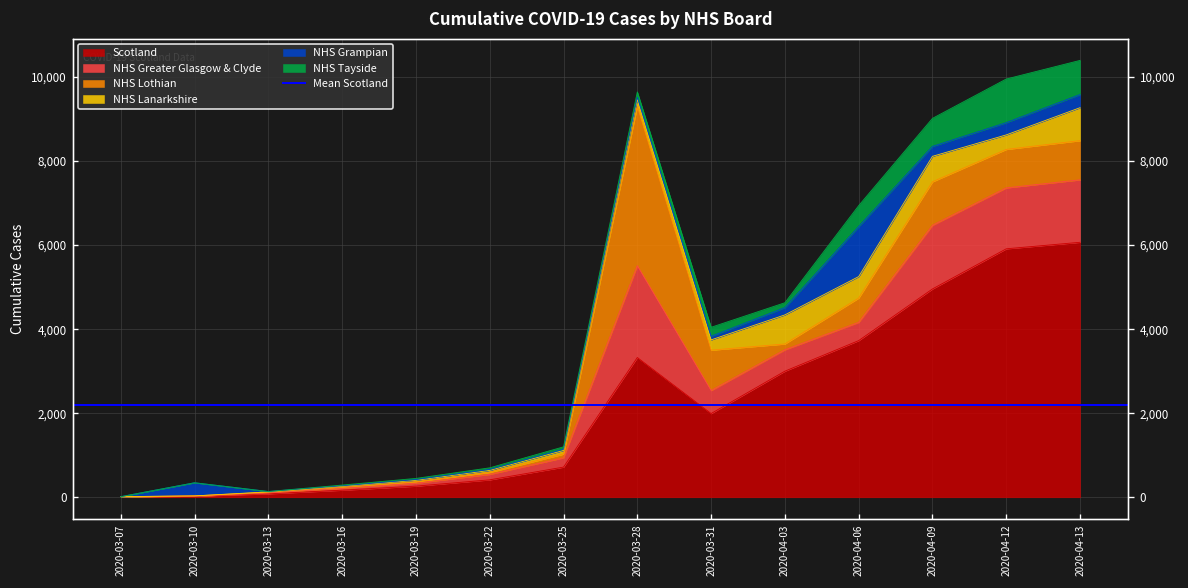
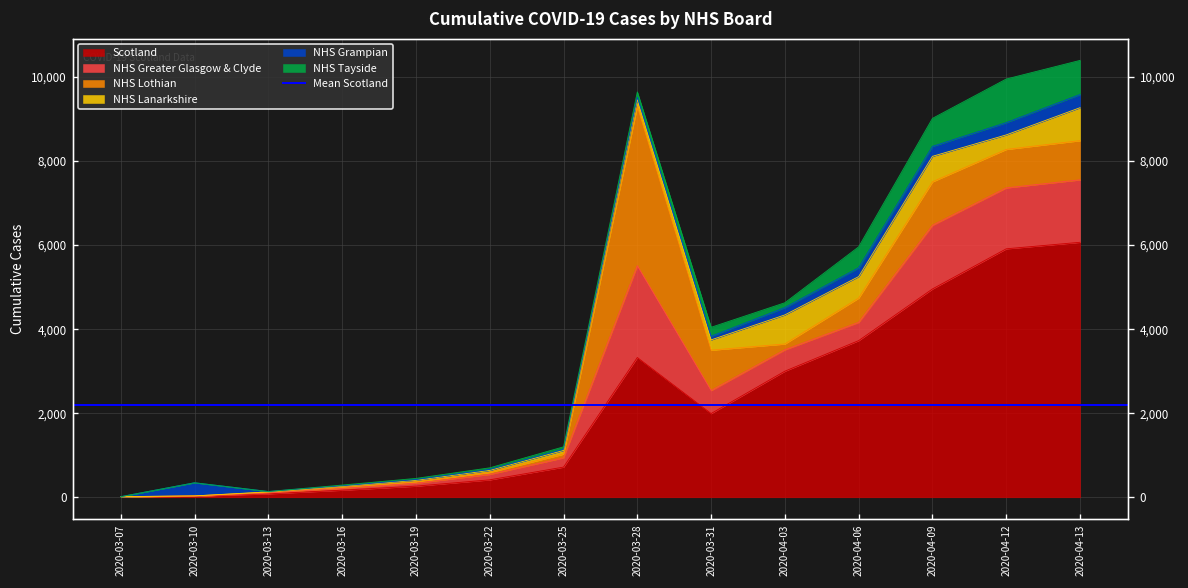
  {
    "Scotland": {
      "2020-03-22": "400",
      "2020-03-25": "700",
      "2020-03-28": "3,300",
      "2020-03-31": "2,000",
      "2020-04-03": "3,000",
      "2020-04-06": "3,700",
      "2020-04-09": "5,000",
      "2020-04-12": "5,900",
      "2020-04-13": "6,100"
    },
    "NHS Greater Glasgow & Clyde": {
      "2020-03-25": "200",
      "2020-03-28": "2,200",
      "2020-03-31": "500",
      "2020-04-03": "500",
      "2020-04-06": "400",
      "2020-04-09": "1,500",
      "2020-04-12": "1,400",
      "2020-04-13": "1,500"
    },
    "NHS Lothian": {
      "2020-03-25": "100",
      "2020-03-28": "3,800",
      "2020-03-31": "1,000",
      "2020-04-03": "100",
      "2020-04-06": "600",
      "2020-04-09": "1,000",
      "2020-04-12": "900",
      "2020-04-13": "900"
    },
    "NHS Lanarkshire": {
      "2020-03-31": "200",
      "2020-04-03": "700",
      "2020-04-06": "500",
      "2020-04-09": "600",
      "2020-04-12": "300",
      "2020-04-13": "800"
    },
    "NHS Grampian": {
      "2020-03-31": "100",
      "2020-04-03": "200",
-     "2020-04-06": "1,200",
+     "2020-04-06": "200",
      "2020-04-09": "200",
      "2020-04-12": "300",
      "2020-04-13": "300"
    },
    "NHS Tayside": {
      "2020-03-28": "100",
      "2020-03-31": "200",
      "2020-04-03": "100",
      "2020-04-06": "500",
      "2020-04-09": "700",
      "2020-04-12": "1,000",
      "2020-04-13": "800"
    }
  }
